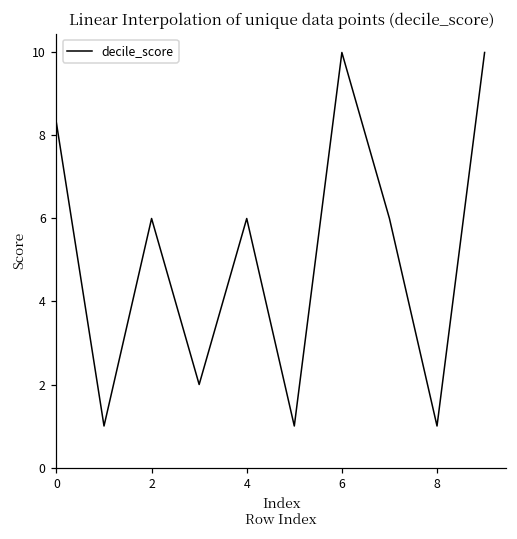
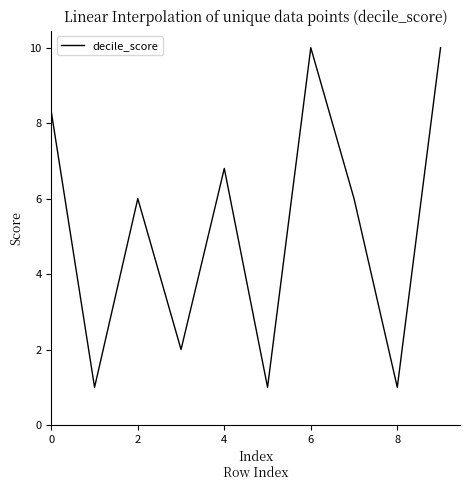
  {
    "0": 8.3,
    "2": 6.0,
-   "4": 6.0,
+   "4": 6.8,
    "6": 10.0,
    "8": 1.0
  }
